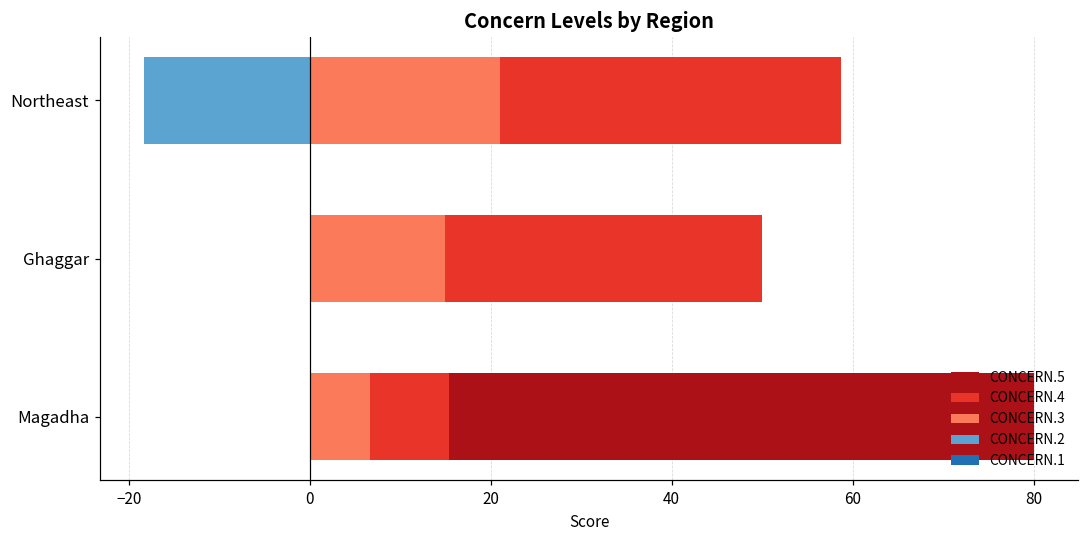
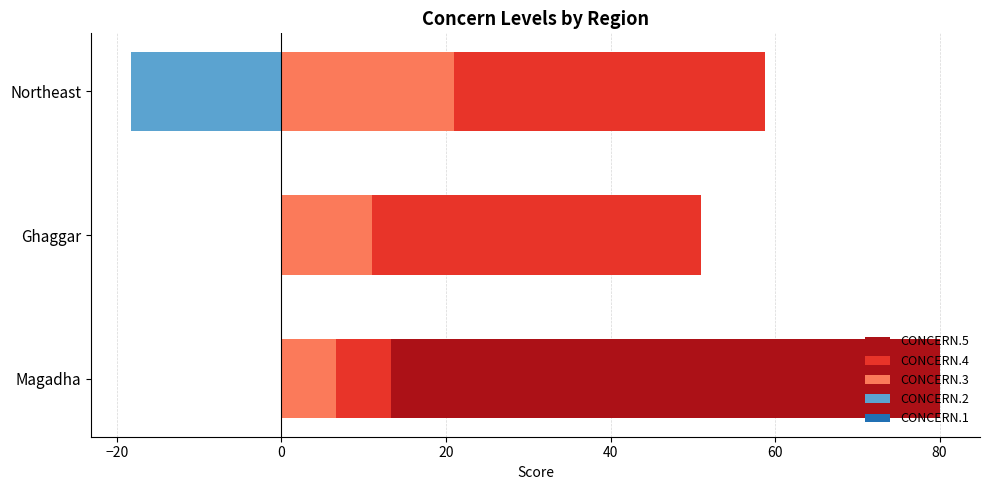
  {
    "CONCERN.5": {
      "Magadha": 80
    },
    "CONCERN.4": {
      "Northeast": 59,
-     "Ghaggar": 50,
-     "Magadha": 15
+     "Ghaggar": 51,
+     "Magadha": 13
    },
    "CONCERN.3": {
-     "Ghaggar": 15
+     "Ghaggar": 11
    },
    "CONCERN.2": {
      "Northeast": -18,
      "Ghaggar": 0,
      "Magadha": 0
    },
    "CONCERN.1": {
      "Northeast": 0,
      "Ghaggar": 0,
      "Magadha": 0
    }
  }
